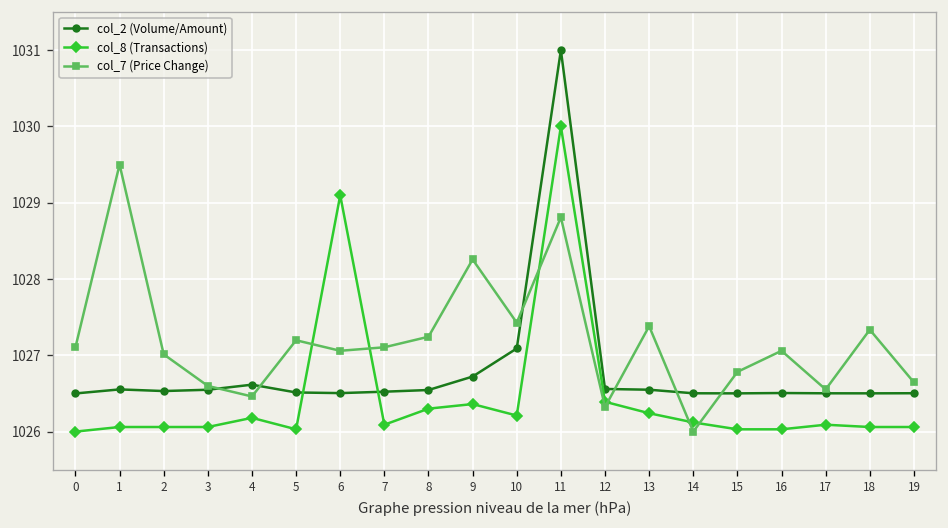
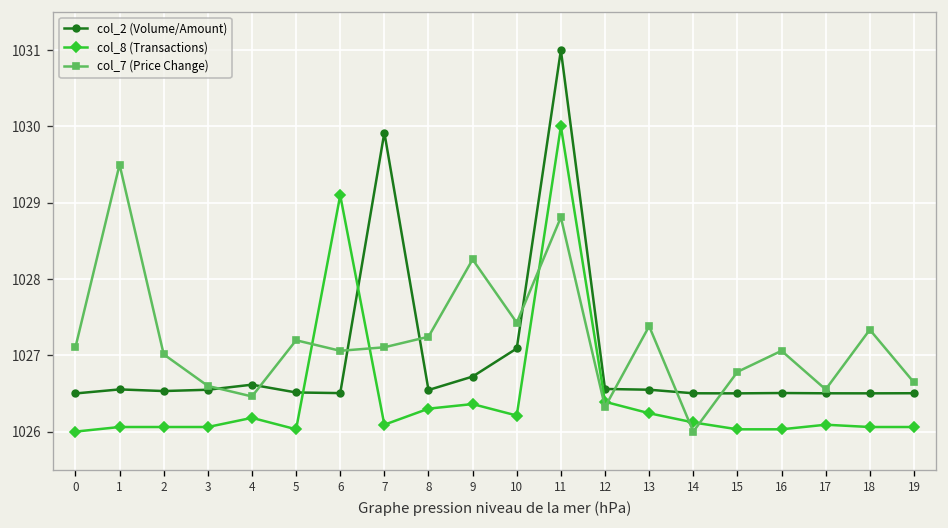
  {
    "col_2 (Volume/Amount)": {
      "0": 1026.5,
      "1": 1026.6,
      "2": 1026.5,
      "3": 1026.5,
      "4": 1026.6,
      "5": 1026.5,
      "6": 1026.5,
-     "7": 1026.5,
+     "7": 1029.9,
      "8": 1026.5,
      "9": 1026.7,
      "10": 1027.1,
      "11": 1031.0,
      "12": 1026.6,
      "13": 1026.5,
      "14": 1026.5,
      "15": 1026.5,
      "16": 1026.5,
      "17": 1026.5,
      "18": 1026.5,
      "19": 1026.5
    },
    "col_8 (Transactions)": {
      "0": 1026.0,
      "1": 1026.1,
      "2": 1026.1,
      "3": 1026.1,
      "4": 1026.2,
      "5": 1026.0,
      "6": 1029.1,
      "7": 1026.1,
      "8": 1026.3,
      "9": 1026.4,
      "10": 1026.2,
      "11": 1030.0,
      "12": 1026.4,
      "13": 1026.2,
      "14": 1026.1,
      "15": 1026.0,
      "16": 1026.0,
      "17": 1026.1,
      "18": 1026.1,
      "19": 1026.1
    },
    "col_7 (Price Change)": {
      "0": 1027.1,
      "1": 1029.5,
      "2": 1027.0,
      "3": 1026.6,
      "4": 1026.5,
      "5": 1027.2,
      "6": 1027.1,
      "7": 1027.1,
      "8": 1027.2,
      "9": 1028.3,
      "10": 1027.4,
      "11": 1028.8,
      "12": 1026.3,
      "13": 1027.4,
      "14": 1026.0,
      "15": 1026.8,
      "16": 1027.1,
      "17": 1026.6,
      "18": 1027.3,
      "19": 1026.6
    }
  }
